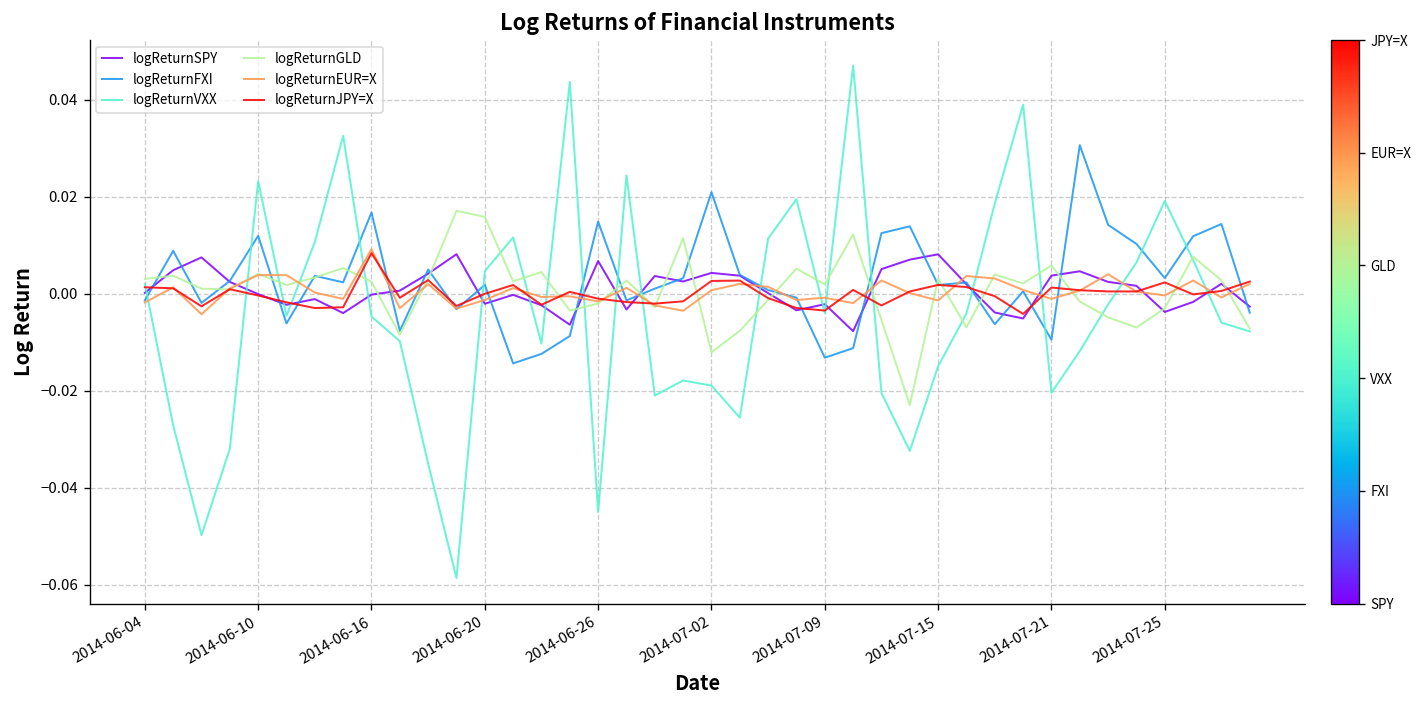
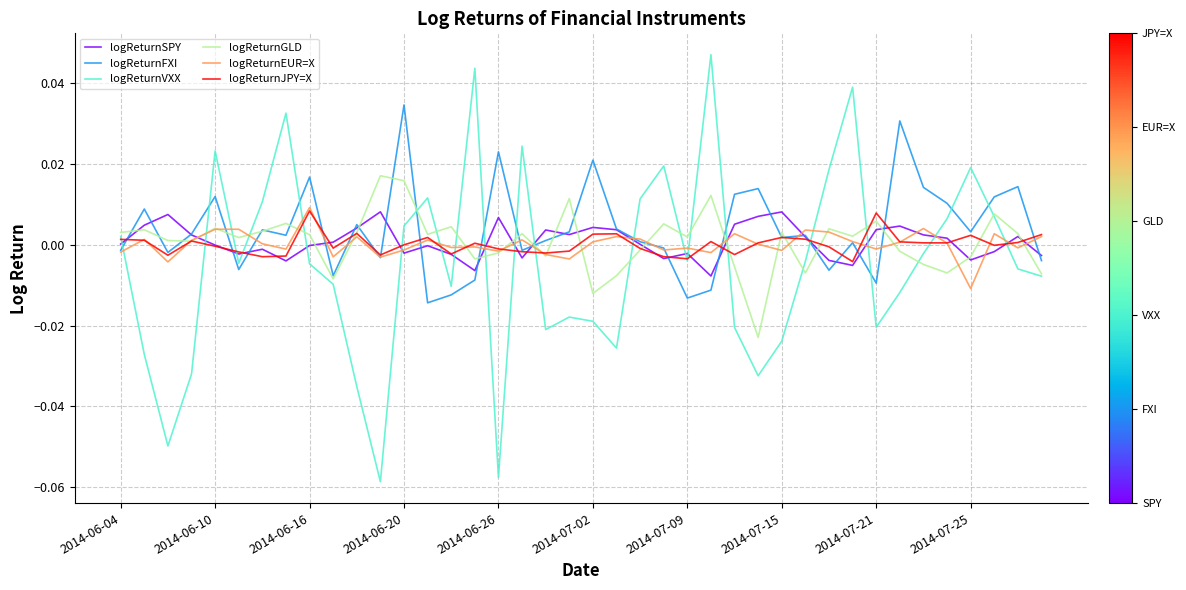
  {
    "logReturnSPY": {
      "2014-06-04": 0.000,
      "2014-06-16": 0.000,
      "2014-06-20": -0.002,
      "2014-06-26": 0.007,
      "2014-07-02": 0.004,
      "2014-07-09": -0.002,
      "2014-07-15": 0.008,
      "2014-07-21": 0.004,
      "2014-07-25": -0.004
    },
    "logReturnFXI": {
      "2014-06-10": 0.012,
      "2014-06-16": 0.017,
-     "2014-06-20": 0.002,
-     "2014-06-26": 0.015,
+     "2014-06-20": 0.035,
+     "2014-06-26": 0.023,
      "2014-07-02": 0.021,
      "2014-07-09": -0.013,
      "2014-07-21": -0.009,
      "2014-07-25": 0.003
    },
    "logReturnVXX": {
      "2014-06-04": 0.002,
      "2014-06-10": 0.023,
      "2014-06-16": -0.005,
      "2014-06-20": 0.005,
-     "2014-06-26": -0.045,
+     "2014-06-26": -0.058,
      "2014-07-02": -0.019,
-     "2014-07-15": -0.015,
+     "2014-07-15": -0.024,
      "2014-07-21": -0.020,
      "2014-07-25": 0.019
    },
    "logReturnGLD": {
      "2014-06-04": 0.003,
      "2014-06-16": 0.003,
      "2014-06-20": 0.016,
      "2014-07-02": -0.012,
      "2014-07-09": 0.002,
      "2014-07-15": 0.003,
      "2014-07-21": 0.006,
      "2014-07-25": -0.003
    },
    "logReturnEUR=X": {
      "2014-06-16": 0.009,
      "2014-06-20": -0.001,
      "2014-07-02": 0.001,
      "2014-07-09": -0.001,
      "2014-07-15": -0.001,
      "2014-07-21": -0.001,
-     "2014-07-25": 0.000
+     "2014-07-25": -0.011
    },
    "logReturnJPY=X": {
      "2014-06-04": 0.001,
      "2014-06-16": 0.008,
      "2014-06-20": 0.000,
      "2014-07-02": 0.003,
-     "2014-07-21": 0.001,
+     "2014-07-21": 0.008,
      "2014-07-25": 0.002
    }
  }
